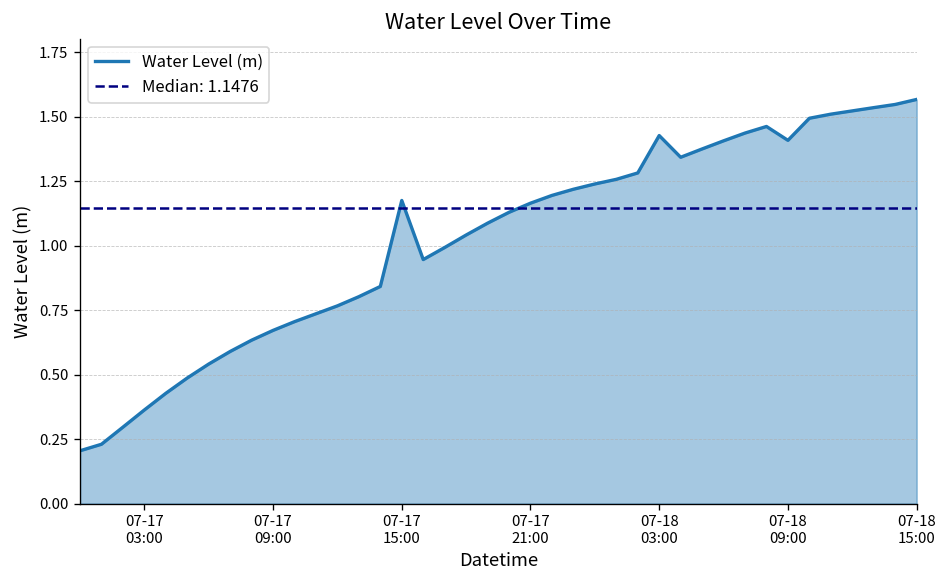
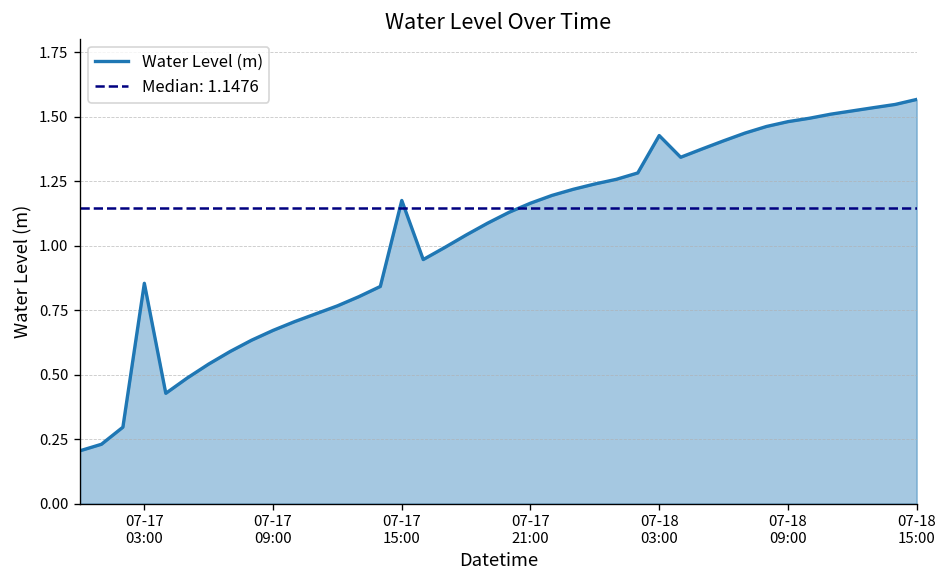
  {
-   "07-17 03:00": 0.36,
+   "07-17 03:00": 0.85,
    "07-17 09:00": 0.67,
    "07-17 15:00": 1.18,
    "07-17 21:00": 1.17,
    "07-18 03:00": 1.43,
-   "07-18 09:00": 1.41,
+   "07-18 09:00": 1.48,
    "07-18 15:00": 1.57
  }
